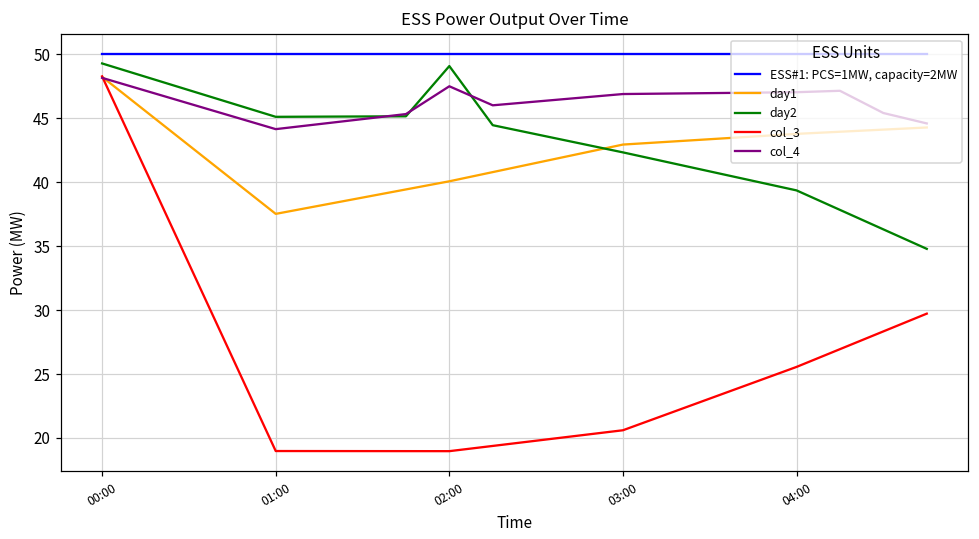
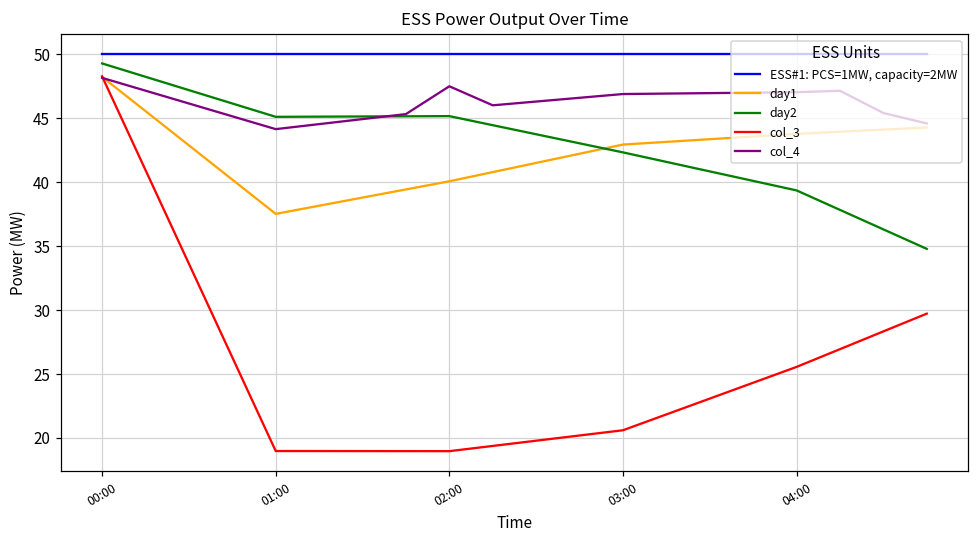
  {
    "ESS#1: PCS=1MW, capacity=2MW": {
      "00:00": 50.0,
      "01:00": 50.0,
      "02:00": 50.0,
      "03:00": 50.0
    },
    "day1": {
      "01:00": 37.5,
      "02:00": 40.1,
      "03:00": 42.9
    },
    "day2": {
      "00:00": 49.3,
      "01:00": 45.1,
-     "02:00": 49.1,
+     "02:00": 45.2,
      "03:00": 42.3,
      "04:00": 39.4
    },
    "col_3": {
      "01:00": 19.0,
      "02:00": 19.0,
      "03:00": 20.6,
      "04:00": 25.6
    },
    "col_4": {
      "01:00": 44.1,
      "02:00": 47.5,
      "03:00": 46.9
    }
  }
